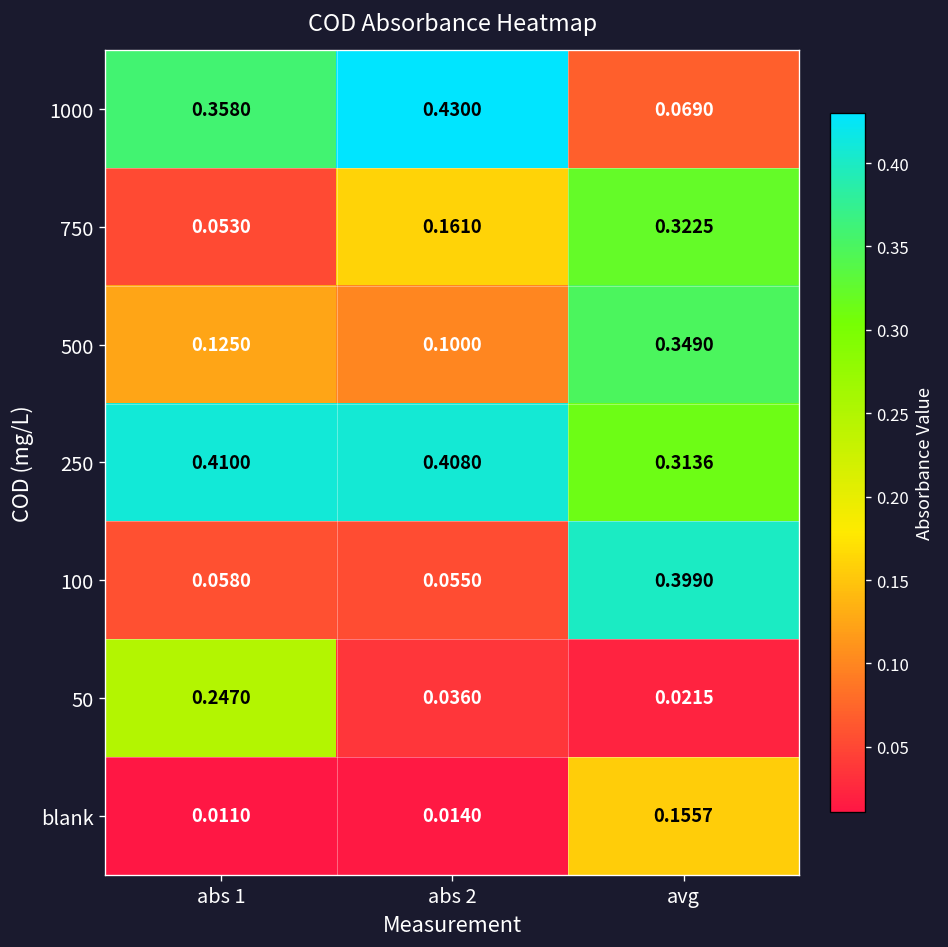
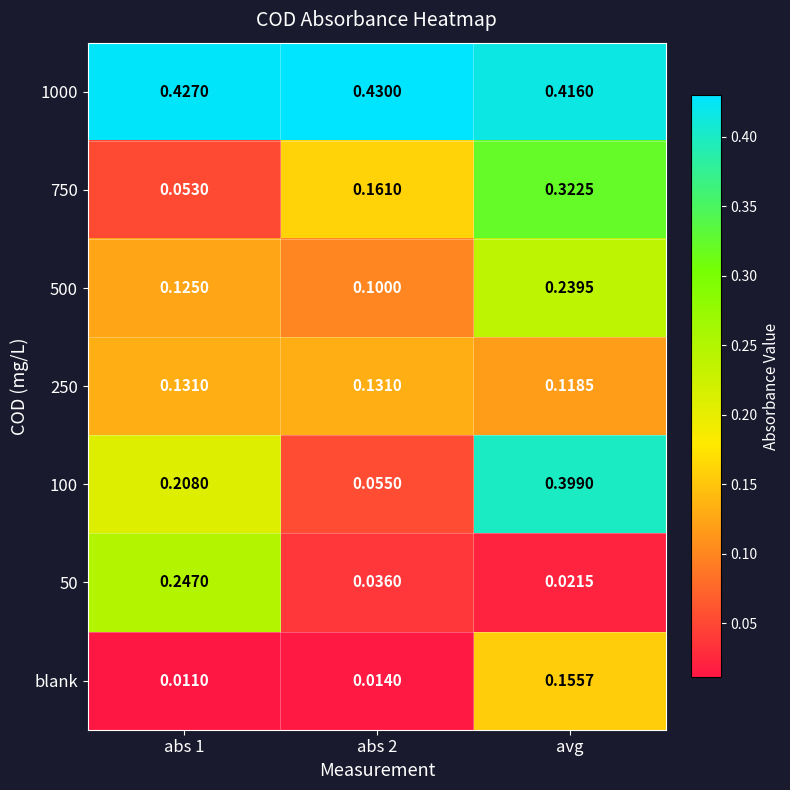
  {
    "1000": {
-     "abs 1": 0.3580,
+     "abs 1": 0.4270,
      "abs 2": 0.4300,
-     "avg": 0.0690
+     "avg": 0.4160
    },
    "750": {
      "abs 1": 0.0530,
      "abs 2": 0.1610,
      "avg": 0.3225
    },
    "500": {
      "abs 1": 0.1250,
      "abs 2": 0.1000,
-     "avg": 0.3490
+     "avg": 0.2395
    },
    "250": {
-     "abs 1": 0.4100,
-     "abs 2": 0.4080,
-     "avg": 0.3136
+     "abs 1": 0.1310,
+     "abs 2": 0.1310,
+     "avg": 0.1185
    },
    "100": {
-     "abs 1": 0.0580,
+     "abs 1": 0.2080,
      "abs 2": 0.0550,
      "avg": 0.3990
    },
    "50": {
      "abs 1": 0.2470,
      "abs 2": 0.0360,
      "avg": 0.0215
    },
    "blank": {
      "abs 1": 0.0110,
      "abs 2": 0.0140,
      "avg": 0.1557
    }
  }
